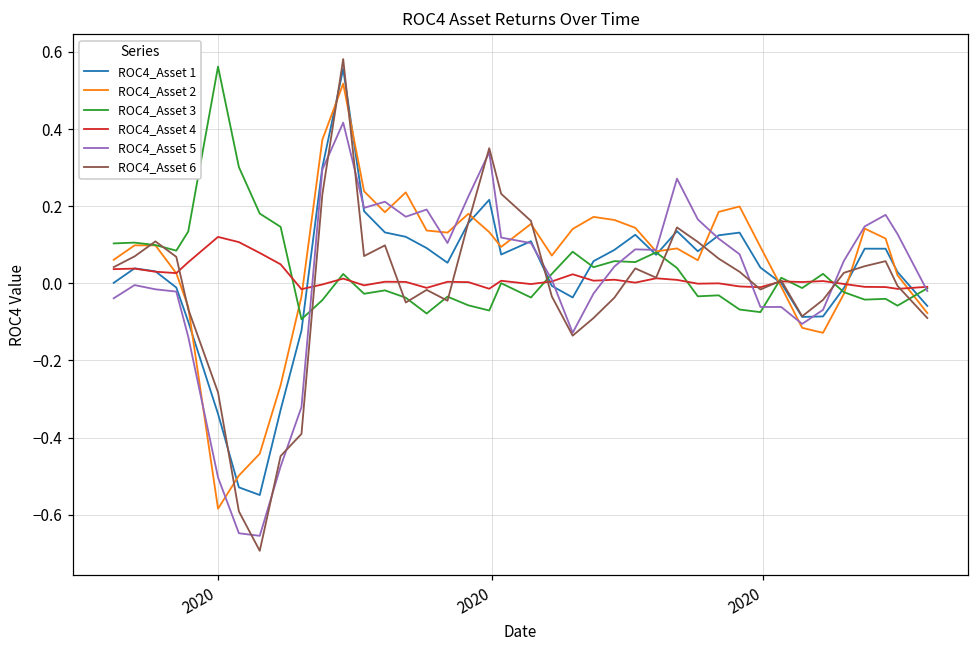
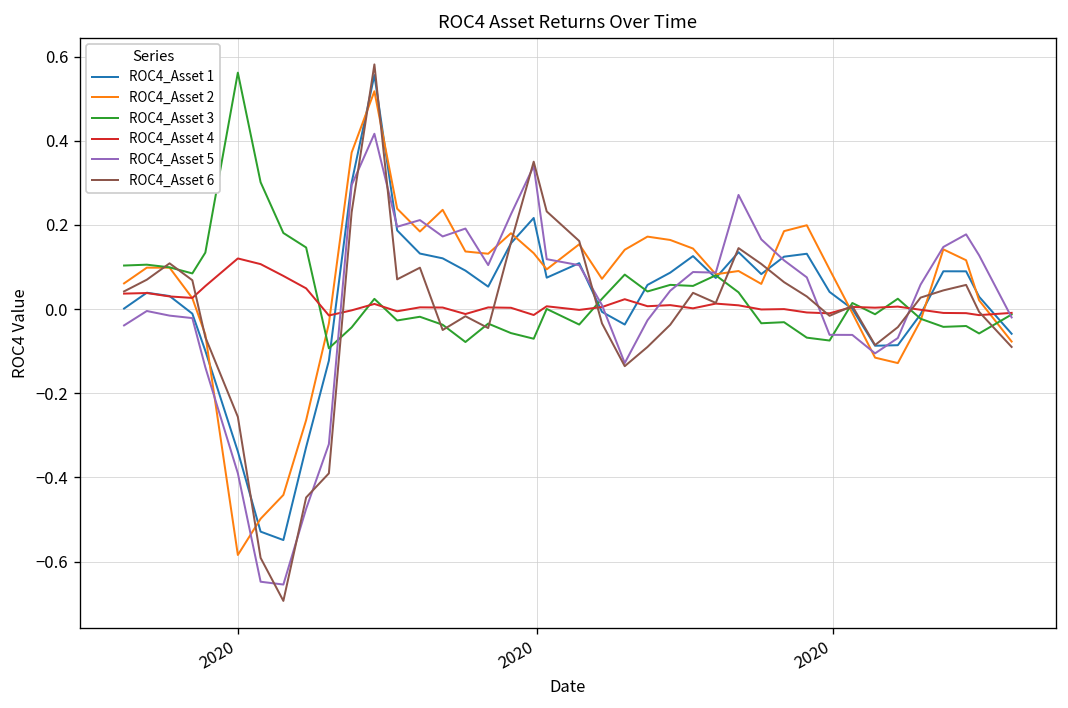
  {
    "ROC4_Asset 1": {
      "2020": -0.34
    },
    "ROC4_Asset 2": {
      "2020": -0.58
    },
    "ROC4_Asset 3": {
      "2020": 0.56
    },
    "ROC4_Asset 4": {
      "2020": 0.12
    },
    "ROC4_Asset 5": {
-     "2020": -0.50
+     "2020": -0.39
    },
    "ROC4_Asset 6": {
-     "2020": -0.28
+     "2020": -0.26
    }
  }
